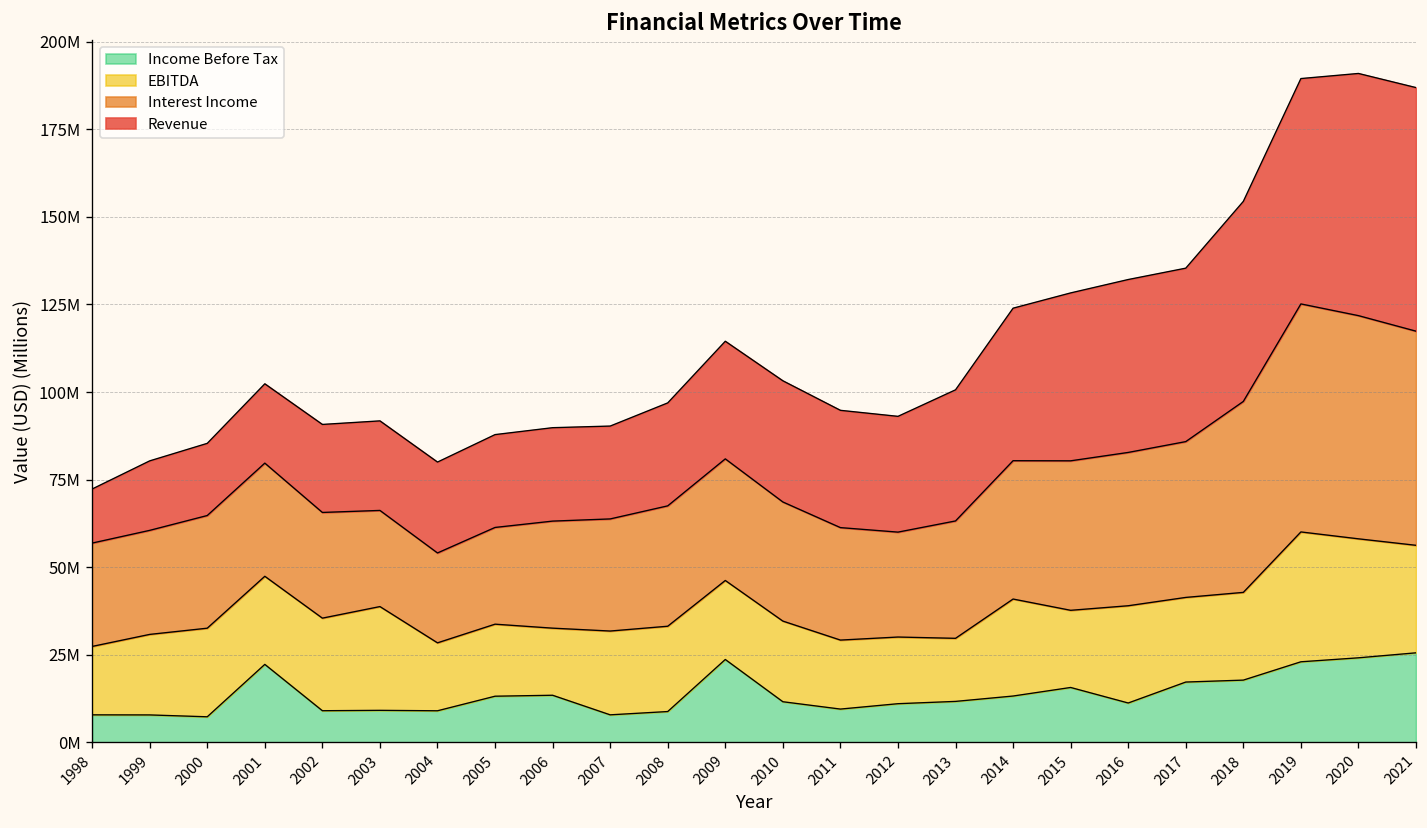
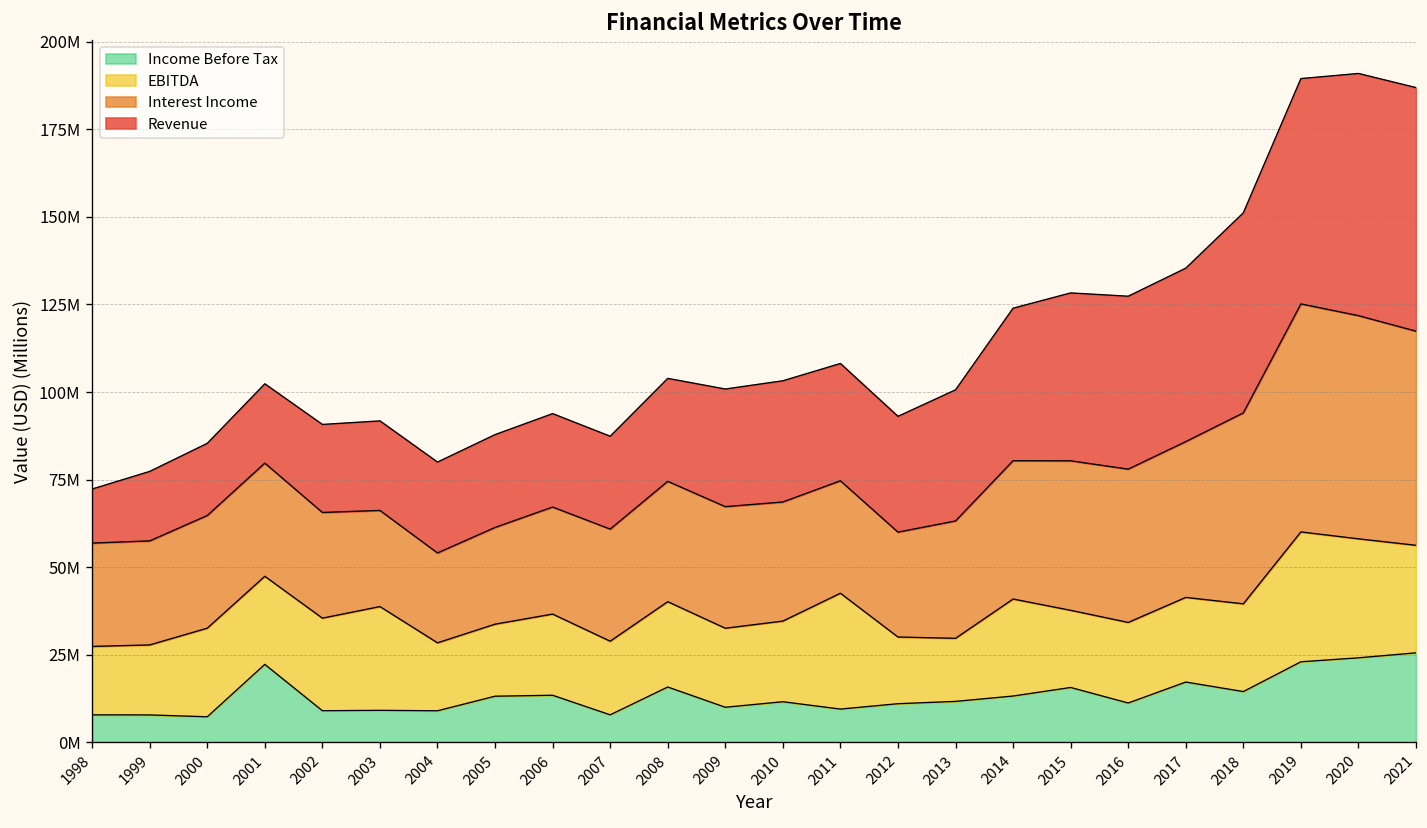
  {
    "Income Before Tax": {
      "1998": 8000000,
      "1999": 8000000,
      "2000": 7000000,
      "2001": 22000000,
      "2002": 9000000,
      "2003": 9000000,
      "2004": 9000000,
      "2005": 13000000,
      "2006": 13000000,
      "2007": 8000000,
-     "2008": 9000000,
-     "2009": 24000000,
+     "2008": 16000000,
+     "2009": 10000000,
      "2010": 12000000,
      "2011": 10000000,
      "2012": 11000000,
      "2013": 12000000,
      "2014": 13000000,
      "2015": 16000000,
      "2016": 11000000,
      "2017": 17000000,
-     "2018": 18000000,
+     "2018": 15000000,
      "2019": 23000000,
      "2020": 24000000,
      "2021": 26000000
    },
    "EBITDA": {
      "1998": 20000000,
-     "1999": 23000000,
+     "1999": 20000000,
      "2000": 25000000,
      "2001": 25000000,
      "2002": 26000000,
      "2003": 30000000,
      "2004": 19000000,
      "2005": 21000000,
-     "2006": 19000000,
-     "2007": 24000000,
+     "2006": 23000000,
+     "2007": 21000000,
      "2008": 24000000,
      "2009": 23000000,
      "2010": 23000000,
-     "2011": 20000000,
+     "2011": 33000000,
      "2012": 19000000,
      "2013": 18000000,
      "2014": 28000000,
      "2015": 22000000,
-     "2016": 28000000,
+     "2016": 23000000,
      "2017": 24000000,
      "2018": 25000000,
      "2019": 37000000,
      "2020": 34000000,
      "2021": 31000000
    }
  }
